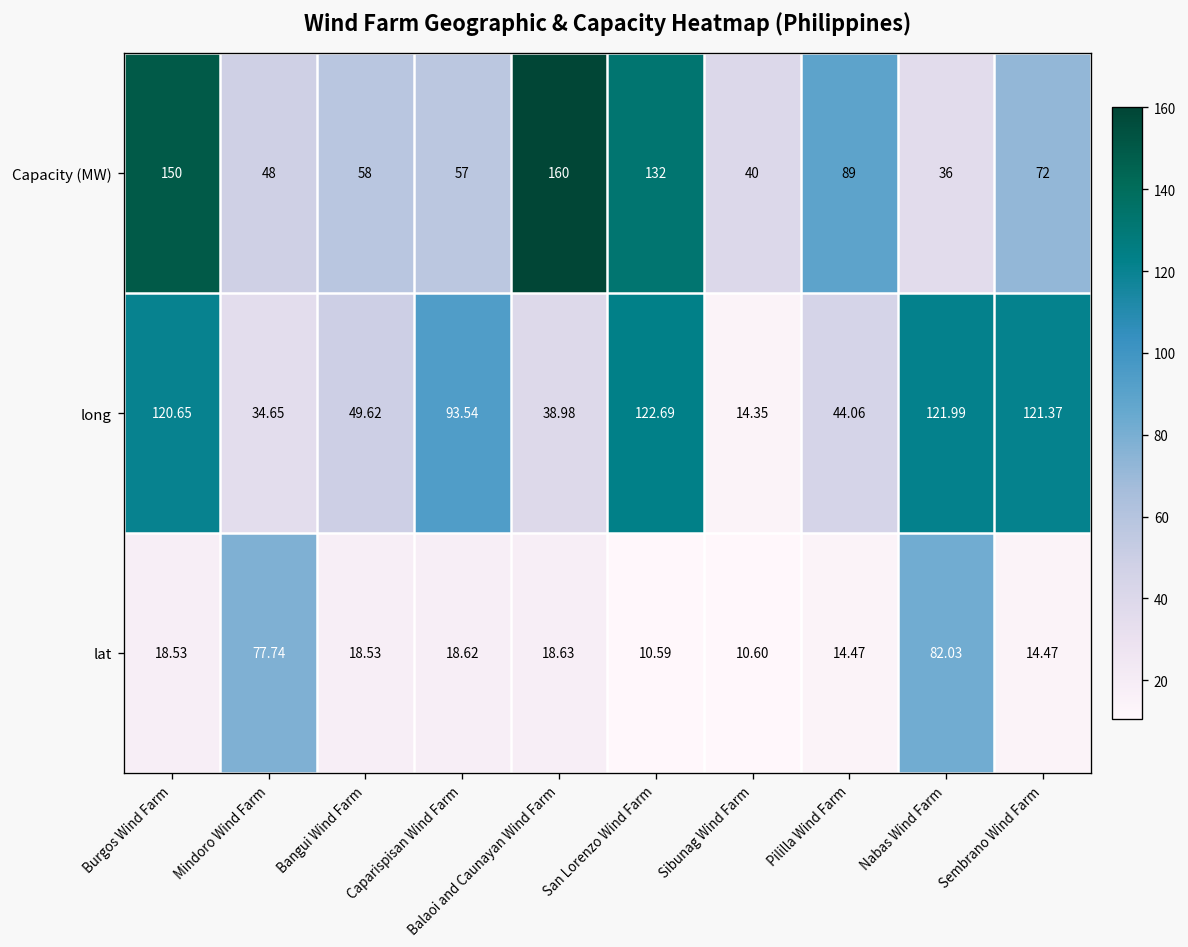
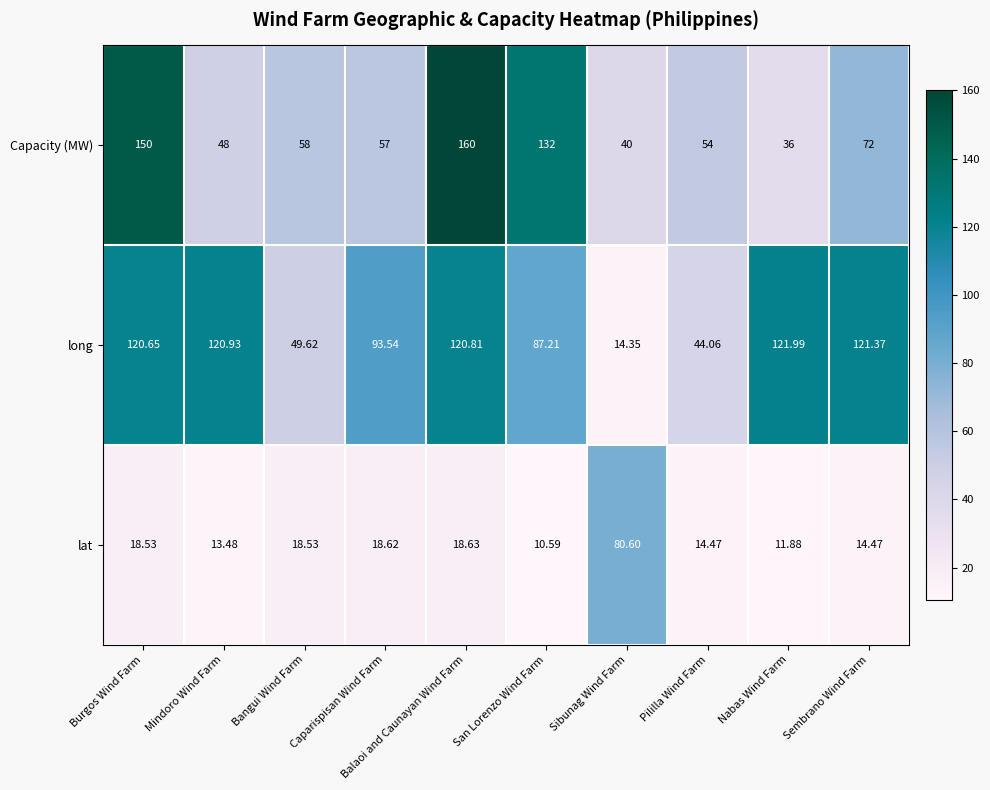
  {
    "Capacity (MW)": {
      "Burgos Wind Farm": 150,
      "Mindoro Wind Farm": 48,
      "Bangui Wind Farm": 58,
      "Caparispisan Wind Farm": 57,
      "Balaoi and Caunayan Wind Farm": 160,
      "San Lorenzo Wind Farm": 132,
      "Sibunag Wind Farm": 40,
-     "Pililla Wind Farm": 89,
+     "Pililla Wind Farm": 54,
      "Nabas Wind Farm": 36,
      "Sembrano Wind Farm": 72
    },
    "long": {
      "Burgos Wind Farm": 120.65,
-     "Mindoro Wind Farm": 34.65,
+     "Mindoro Wind Farm": 120.93,
      "Bangui Wind Farm": 49.62,
      "Caparispisan Wind Farm": 93.54,
-     "Balaoi and Caunayan Wind Farm": 38.98,
-     "San Lorenzo Wind Farm": 122.69,
+     "Balaoi and Caunayan Wind Farm": 120.81,
+     "San Lorenzo Wind Farm": 87.21,
      "Sibunag Wind Farm": 14.35,
      "Pililla Wind Farm": 44.06,
      "Nabas Wind Farm": 121.99,
      "Sembrano Wind Farm": 121.37
    },
    "lat": {
      "Burgos Wind Farm": 18.53,
-     "Mindoro Wind Farm": 77.74,
+     "Mindoro Wind Farm": 13.48,
      "Bangui Wind Farm": 18.53,
      "Caparispisan Wind Farm": 18.62,
      "Balaoi and Caunayan Wind Farm": 18.63,
      "San Lorenzo Wind Farm": 10.59,
-     "Sibunag Wind Farm": 10.60,
+     "Sibunag Wind Farm": 80.60,
      "Pililla Wind Farm": 14.47,
-     "Nabas Wind Farm": 82.03,
+     "Nabas Wind Farm": 11.88,
      "Sembrano Wind Farm": 14.47
    }
  }
